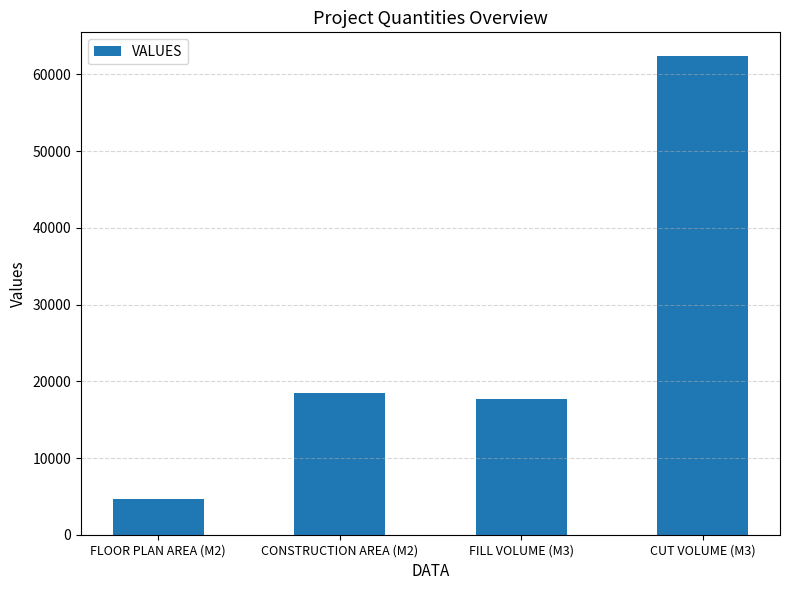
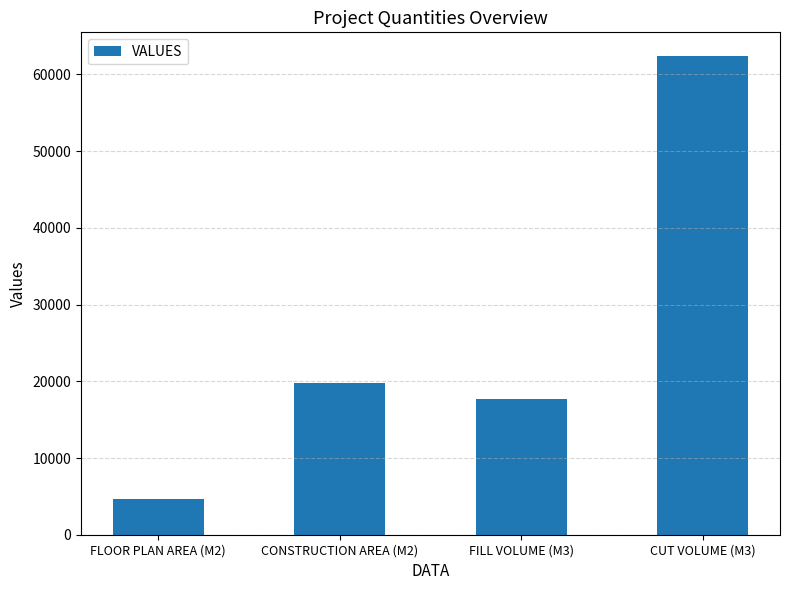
  {
    "FLOOR PLAN AREA (M2)": 5000,
-   "CONSTRUCTION AREA (M2)": 18000,
+   "CONSTRUCTION AREA (M2)": 20000,
    "FILL VOLUME (M3)": 18000,
    "CUT VOLUME (M3)": 62000
  }
